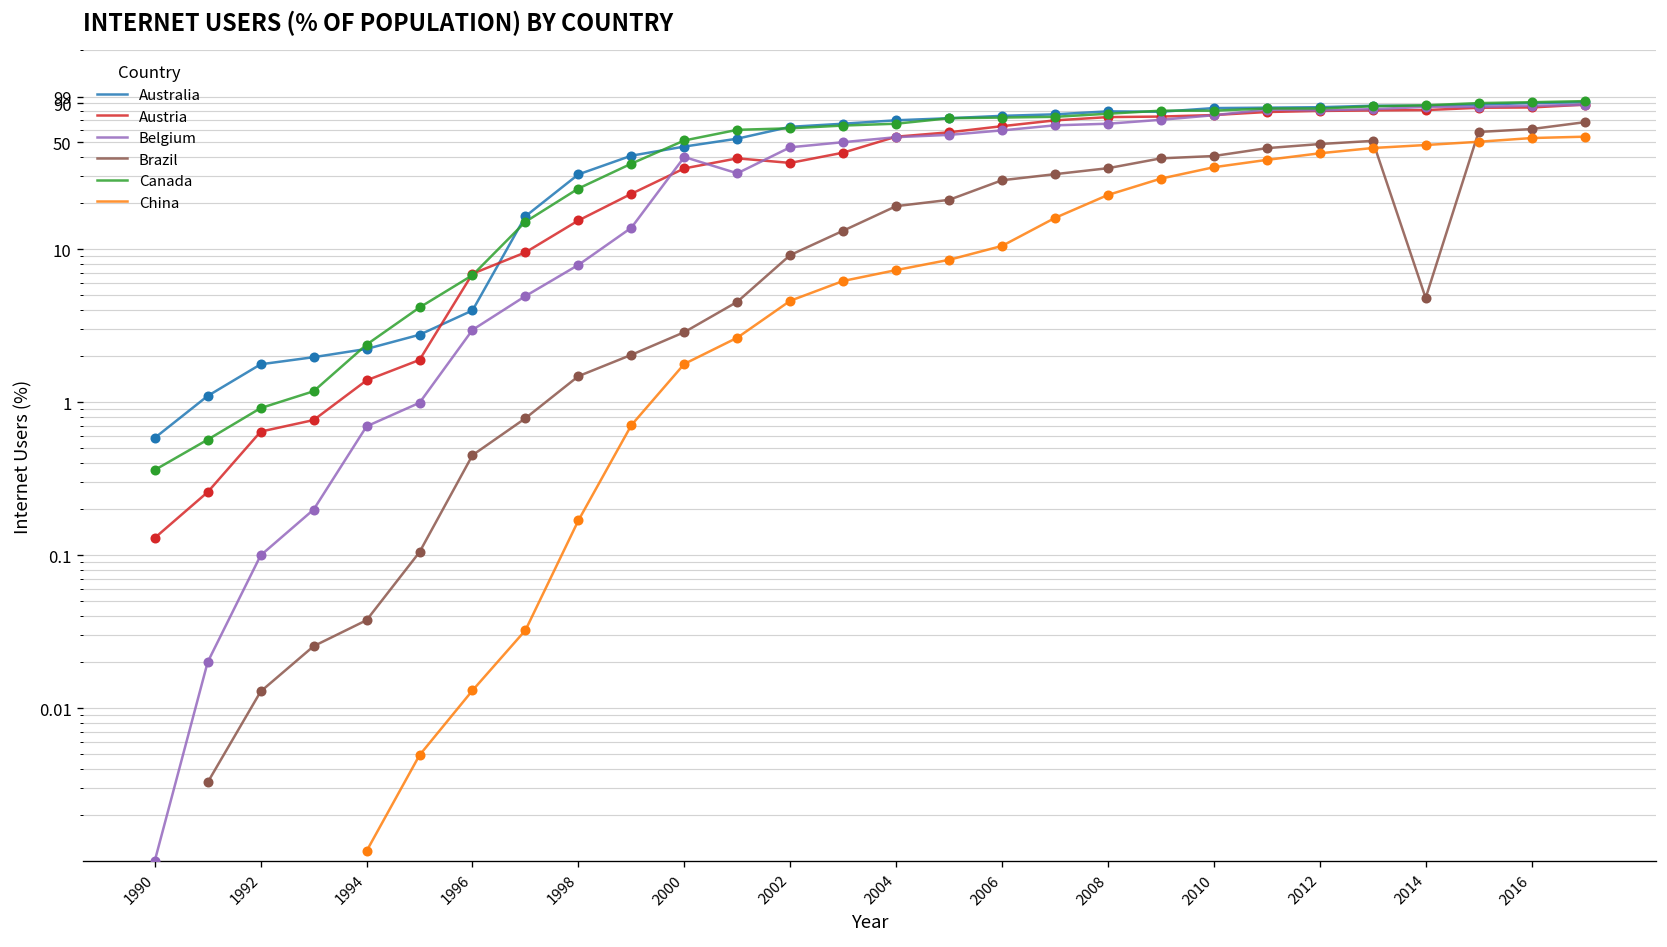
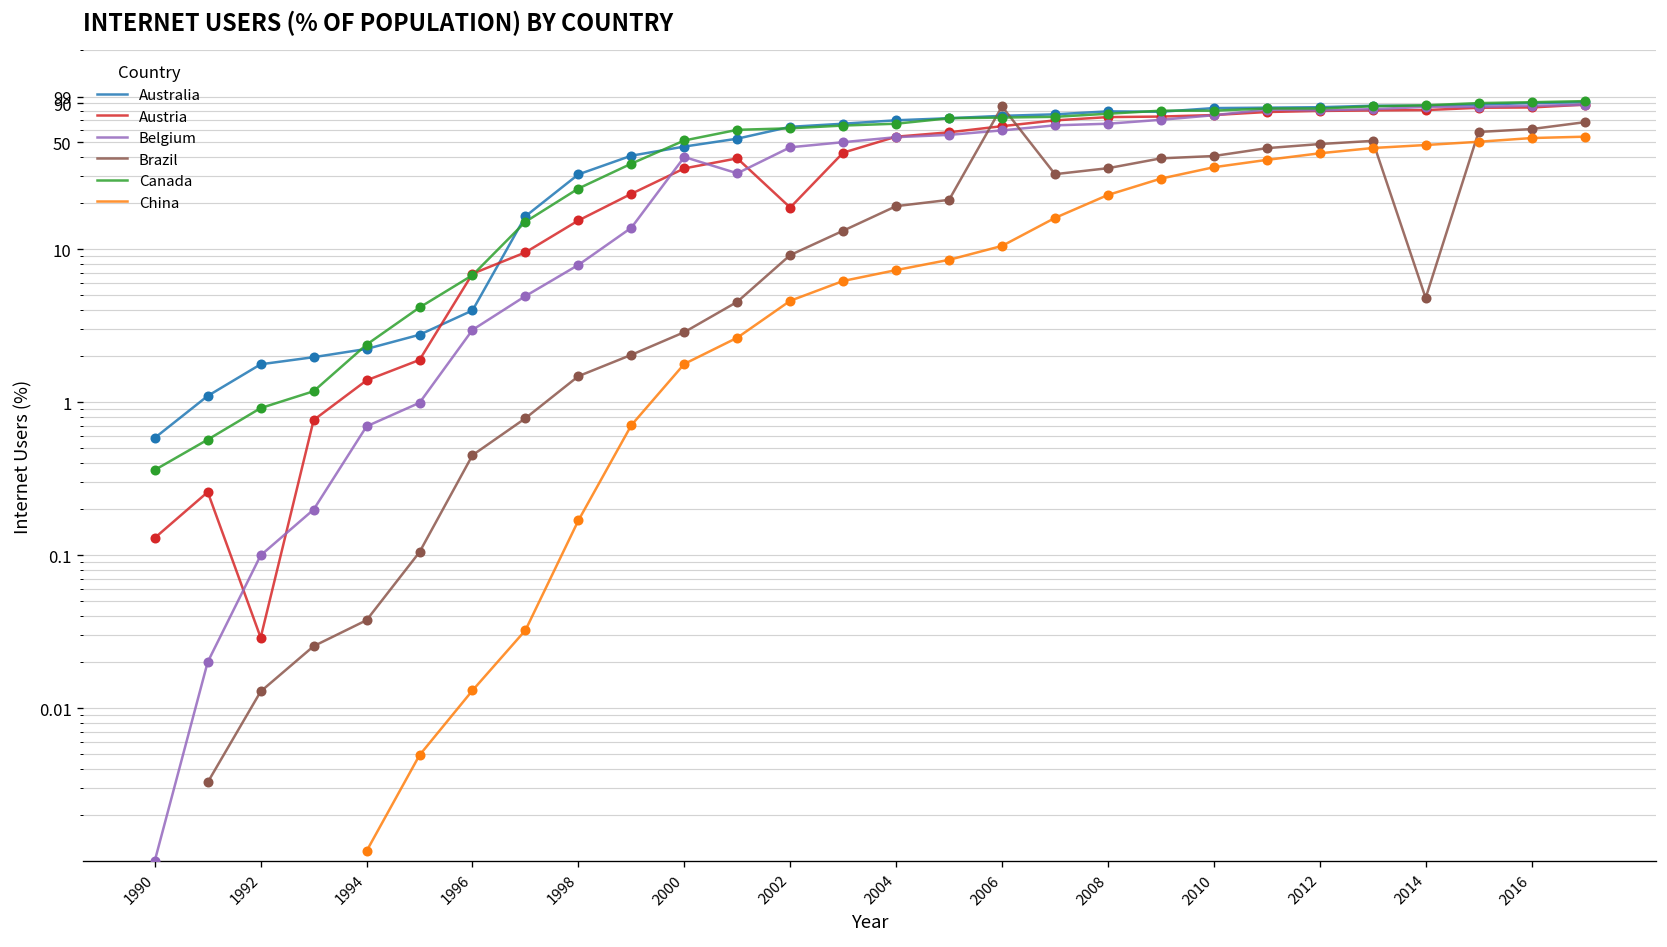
  {
    "Australia": {
      "1990": 0.6,
      "1992": 1.8,
      "1994": 2.2,
      "1996": 4.0,
      "1998": 31,
      "2000": 47,
      "2004": 70
    },
    "Austria": {
      "1990": 0.13,
-     "1992": 0.6,
+     "1992": 0.029,
      "1994": 1.4,
      "1998": 15,
      "2000": 34,
-     "2002": 37,
+     "2002": 19,
      "2006": 60,
      "2008": 70,
      "2014": 80
    },
    "Belgium": {
      "1990": 0.001,
      "1992": 0.10,
      "1994": 0.7,
      "1996": 3.0,
      "1998": 8,
      "2000": 40,
      "2002": 46,
      "2006": 60,
      "2008": 70
    },
    "Brazil": {
      "1992": 0.013,
      "1994": 0.038,
      "1996": 0.45,
      "1998": 1.5,
      "2000": 2.9,
      "2002": 9,
      "2004": 19,
-     "2006": 28,
+     "2006": 90,
      "2008": 34,
      "2010": 41,
      "2012": 49,
      "2014": 5,
      "2016": 60
    },
    "Canada": {
      "1990": 0.36,
      "1992": 0.9,
      "1994": 2.4,
      "1998": 25,
      "2000": 51,
      "2004": 70
    },
    "China": {
      "1994": 0.0012,
      "1996": 0.013,
      "1998": 0.17,
      "2000": 1.8,
      "2002": 4.6,
      "2004": 7,
      "2006": 11,
      "2008": 23,
      "2010": 34,
      "2012": 42,
      "2014": 48,
      "2016": 53
    }
  }
